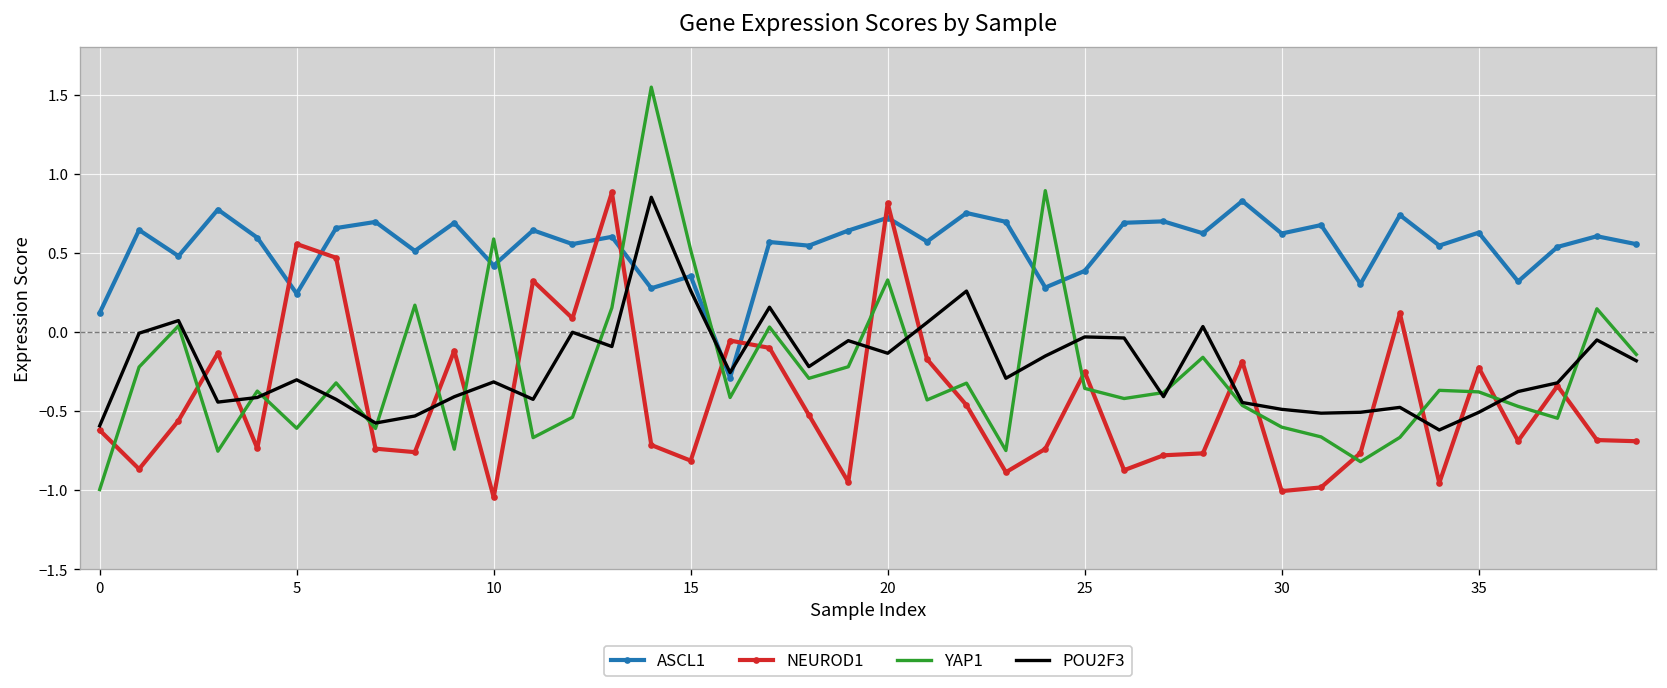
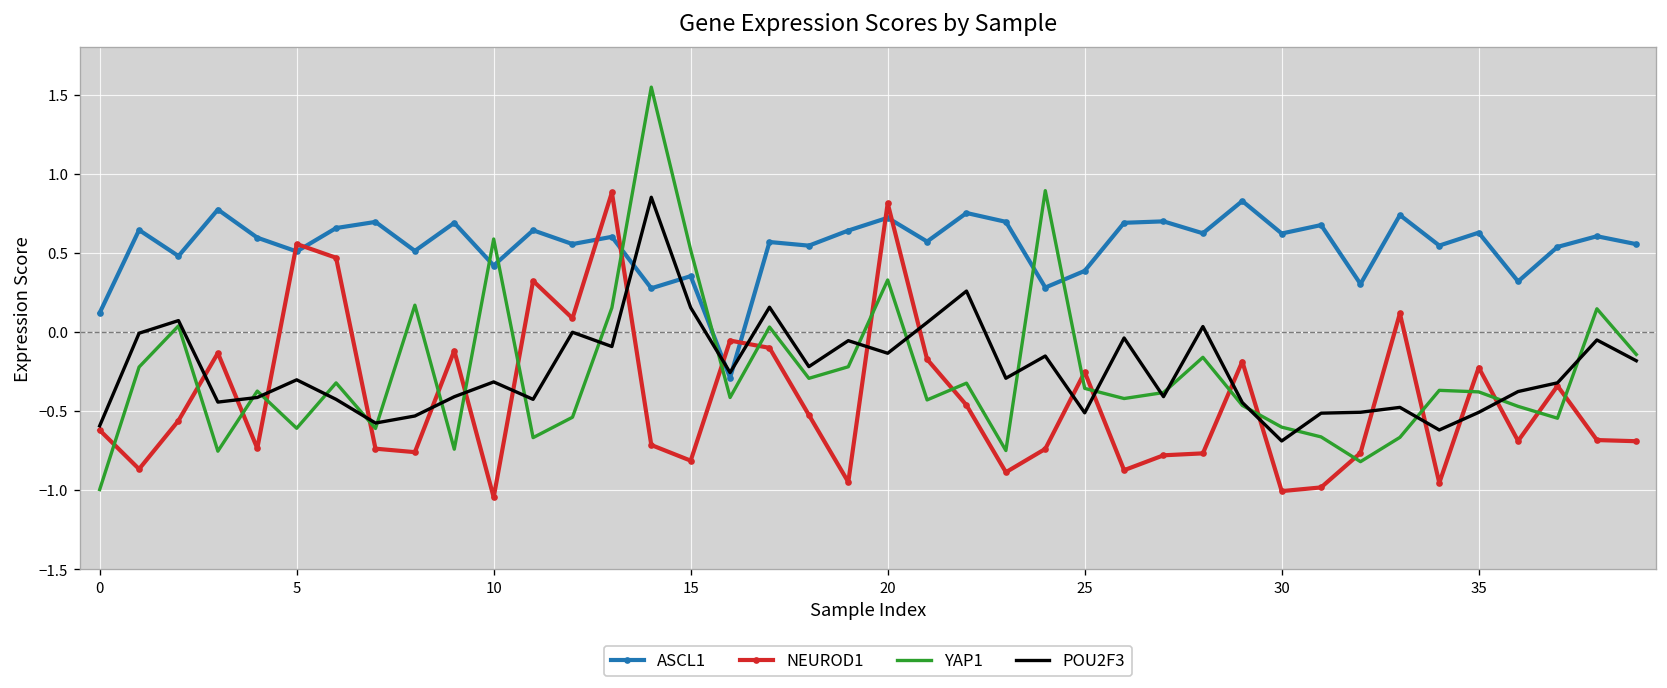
  {
    "ASCL1": {
      "0": 0.12,
-     "5": 0.24,
+     "5": 0.51,
      "10": 0.42,
      "15": 0.35,
      "20": 0.72,
      "25": 0.39,
      "30": 0.62,
      "35": 0.63
    },
    "NEUROD1": {
      "0": -0.62,
      "5": 0.56,
      "10": -1.04,
      "15": -0.81,
      "20": 0.81,
      "25": -0.25,
      "30": -1.00,
      "35": -0.22
    },
    "YAP1": {
      "0": -1.00,
      "5": -0.61,
      "10": 0.59,
      "15": 0.52,
      "20": 0.33,
      "25": -0.36,
      "30": -0.60,
      "35": -0.38
    },
    "POU2F3": {
      "0": -0.59,
      "5": -0.30,
      "10": -0.31,
-     "15": 0.26,
+     "15": 0.15,
      "20": -0.13,
-     "25": -0.03,
-     "30": -0.49,
+     "25": -0.51,
+     "30": -0.69,
      "35": -0.51
    }
  }
